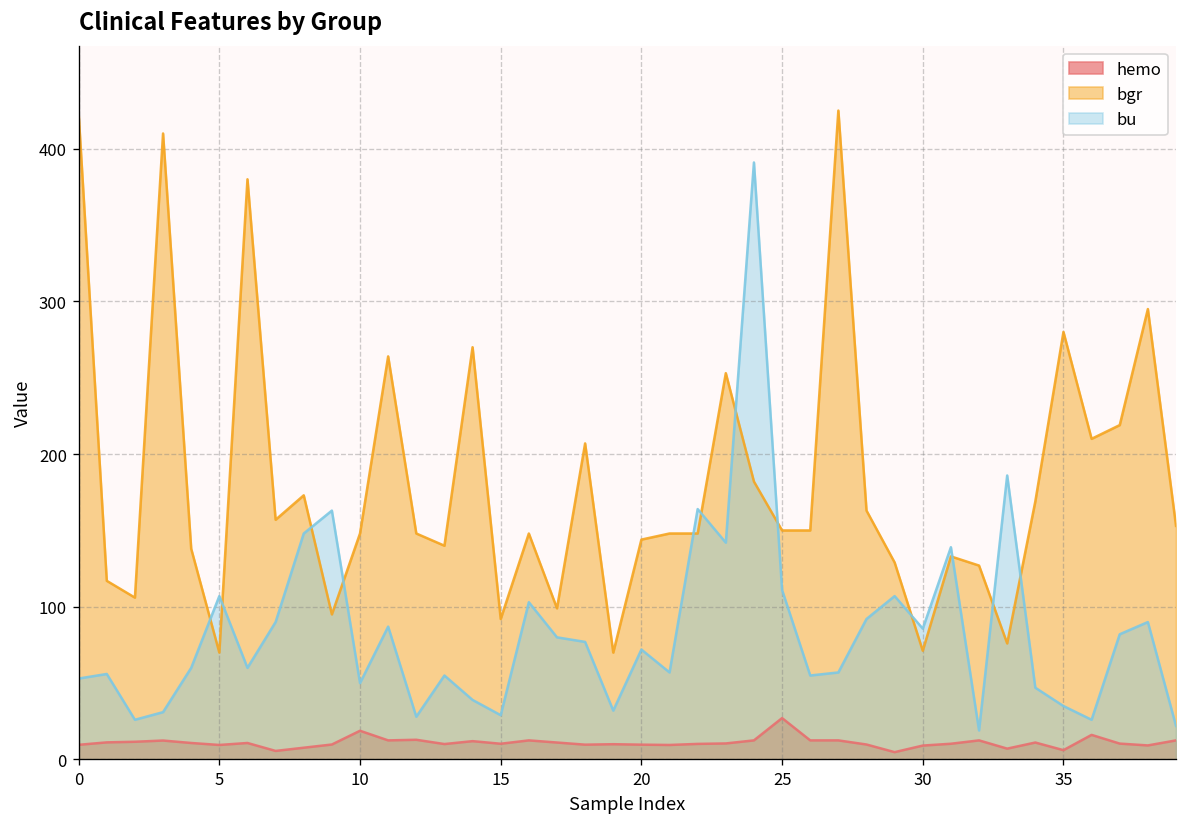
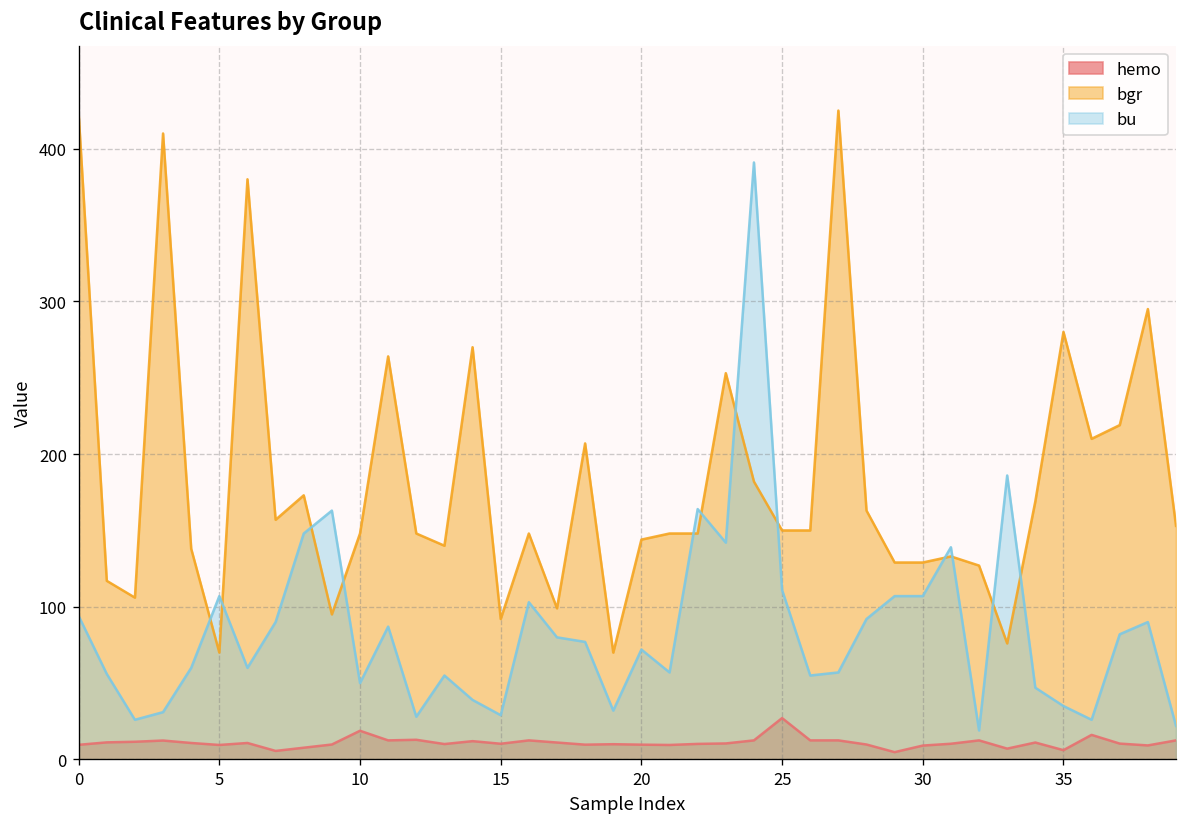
  {
    "hemo": {
      "0": 10,
      "5": 10,
      "10": 19,
      "15": 10,
      "20": 10,
      "25": 27,
      "30": 9,
      "35": 6
    },
    "bgr": {
      "0": 423,
      "5": 70,
      "10": 148,
      "15": 92,
      "20": 144,
      "25": 150,
-     "30": 71,
+     "30": 129,
      "35": 280
    },
    "bu": {
-     "0": 53,
+     "0": 94,
      "5": 107,
      "10": 50,
      "15": 29,
      "20": 72,
      "25": 111,
-     "30": 86,
+     "30": 107,
      "35": 35
    }
  }
